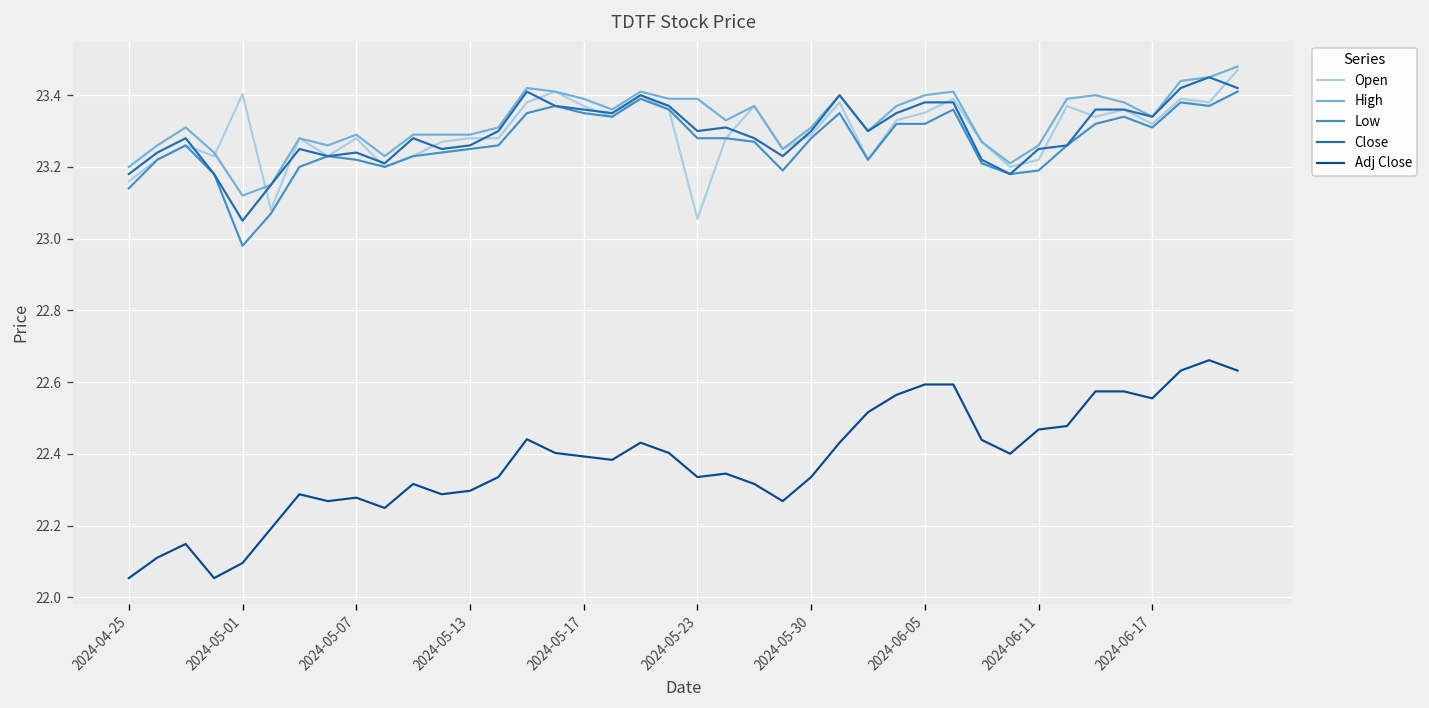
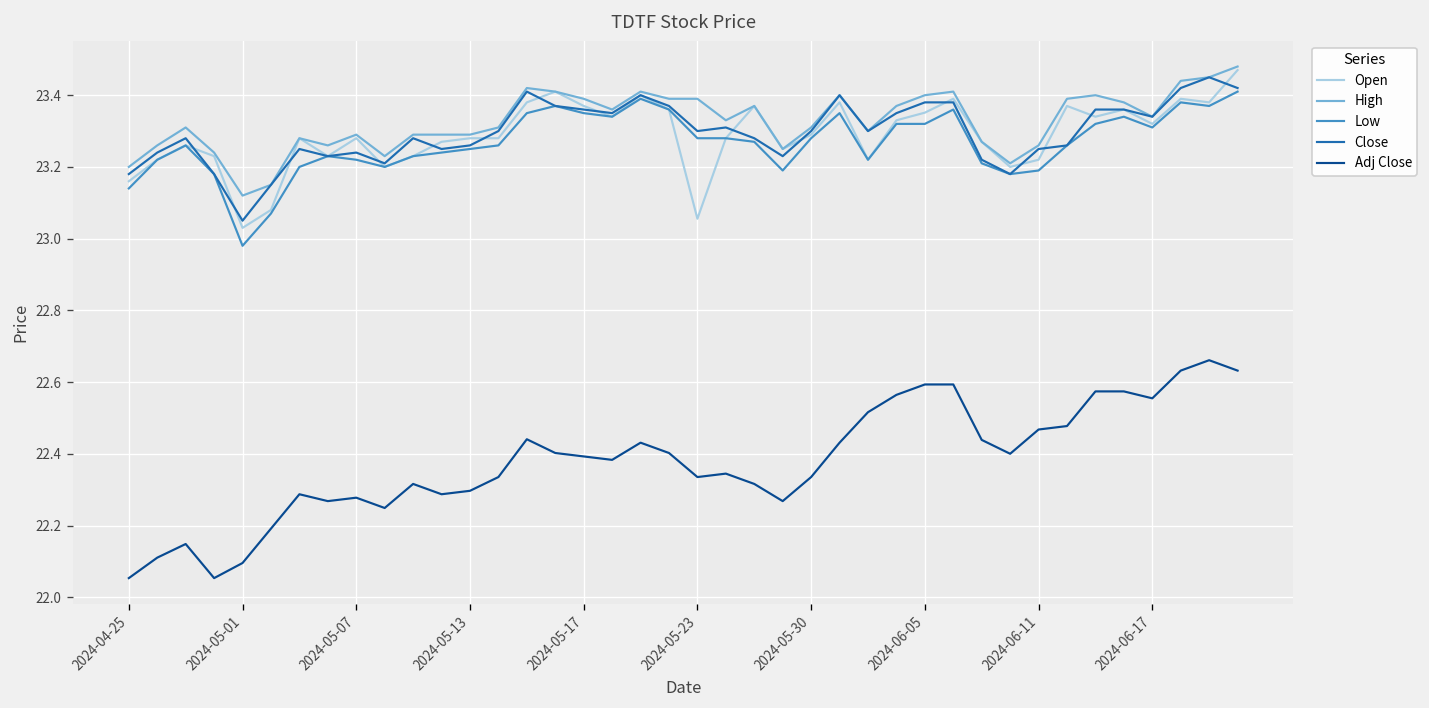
  {
    "Open": {
      "2024-04-25": 23.16,
-     "2024-05-01": 23.40,
+     "2024-05-01": 23.03,
      "2024-05-07": 23.28,
      "2024-05-13": 23.28,
      "2024-05-17": 23.37,
      "2024-05-23": 23.06,
      "2024-05-30": 23.29,
      "2024-06-05": 23.35,
      "2024-06-11": 23.22,
      "2024-06-17": 23.32
    },
    "High": {
      "2024-04-25": 23.20,
      "2024-05-01": 23.12,
      "2024-05-07": 23.29,
      "2024-05-13": 23.29,
      "2024-05-17": 23.39,
      "2024-05-23": 23.39,
      "2024-05-30": 23.31,
      "2024-06-05": 23.40,
      "2024-06-11": 23.26
    }
  }
